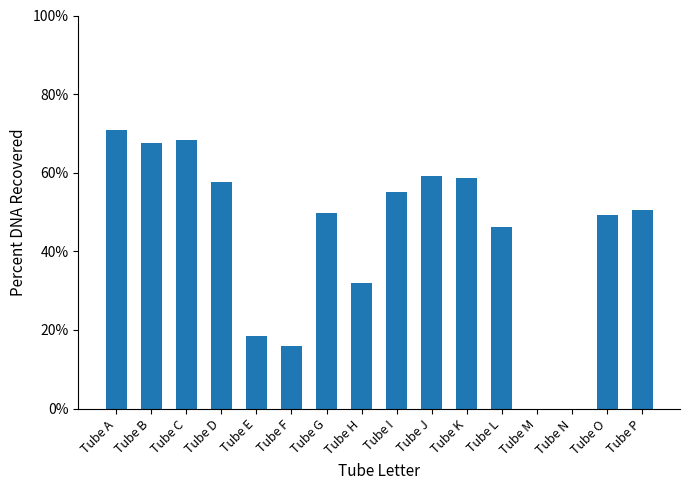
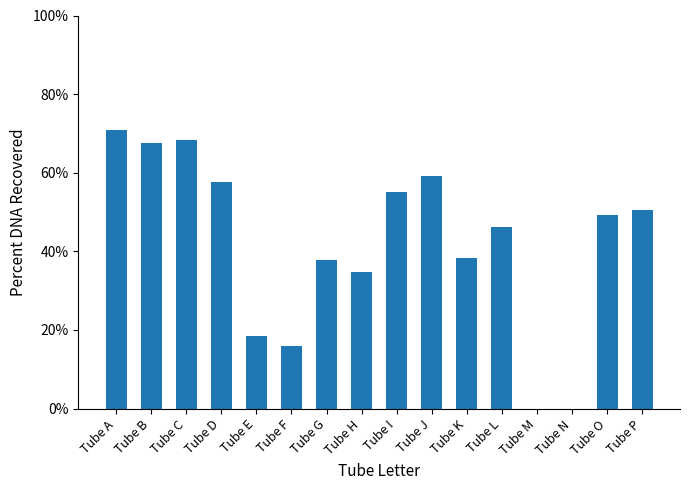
  {
    "Tube A": "71%",
    "Tube B": "68%",
    "Tube C": "68%",
    "Tube D": "58%",
    "Tube E": "18%",
    "Tube F": "16%",
-   "Tube G": "50%",
-   "Tube H": "32%",
+   "Tube G": "38%",
+   "Tube H": "35%",
    "Tube I": "55%",
    "Tube J": "59%",
-   "Tube K": "59%",
+   "Tube K": "38%",
    "Tube L": "46%",
    "Tube M": "0%",
    "Tube N": "0%",
    "Tube O": "49%",
    "Tube P": "51%"
  }
